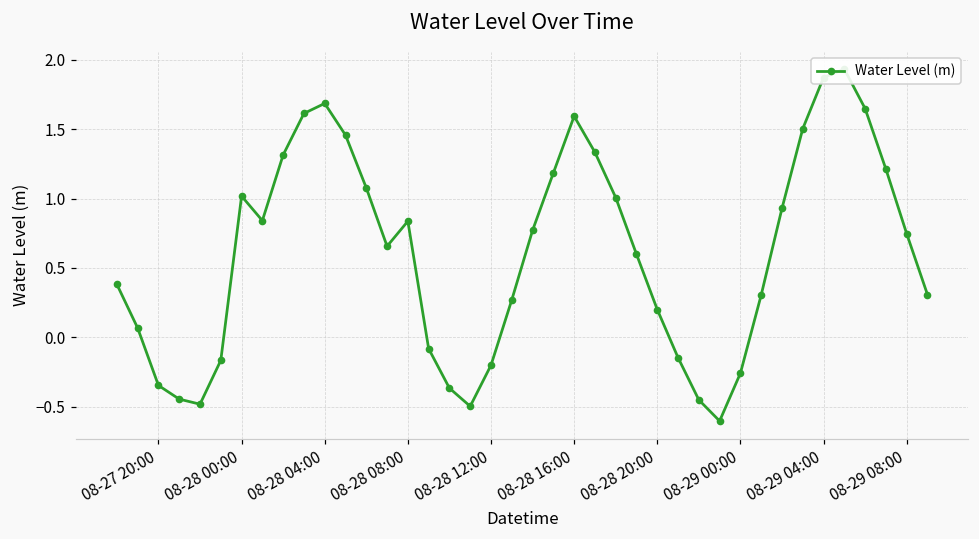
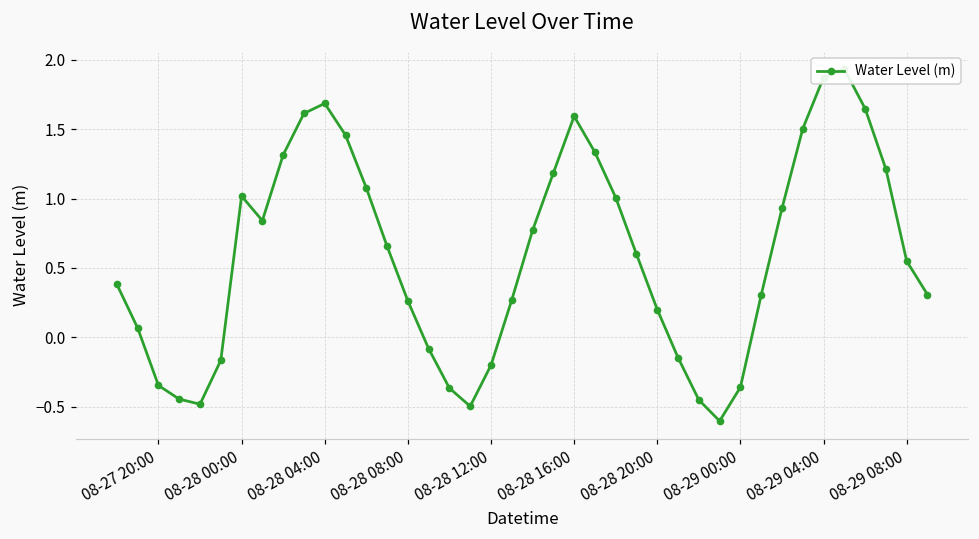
  {
    "08-27 20:00": -0.35,
    "08-28 00:00": 1.02,
    "08-28 04:00": 1.69,
-   "08-28 08:00": 0.84,
+   "08-28 08:00": 0.26,
    "08-28 12:00": -0.20,
    "08-28 16:00": 1.59,
    "08-28 20:00": 0.20,
-   "08-29 00:00": -0.26,
-   "08-29 08:00": 0.75
+   "08-29 00:00": -0.36,
+   "08-29 08:00": 0.55
  }
